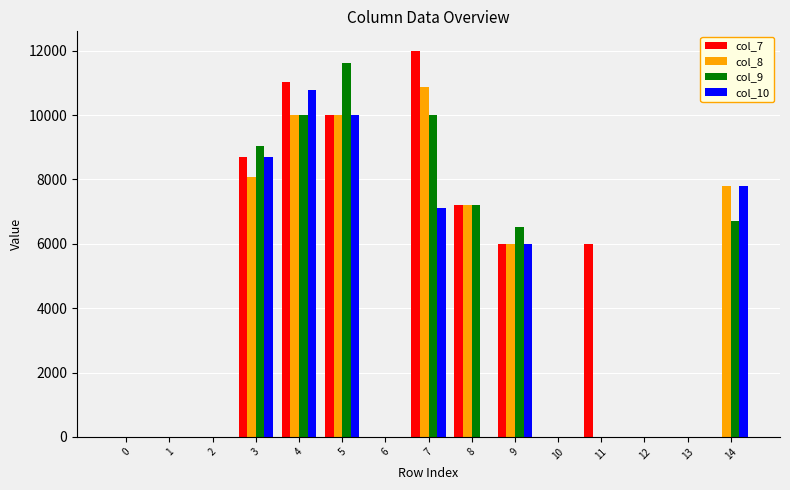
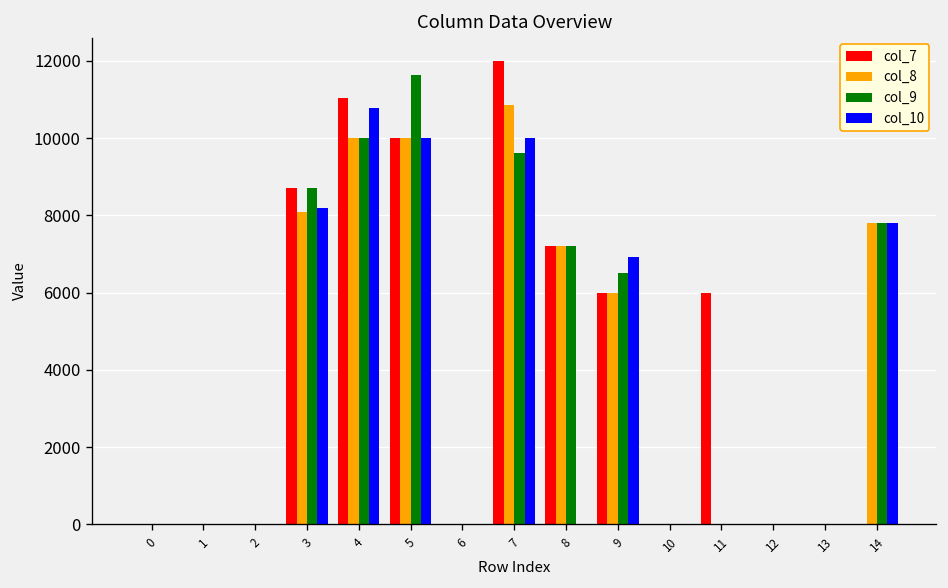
  {
    "col_7": {
      "0": 0,
      "1": 0,
      "2": 0,
      "3": 8700,
      "4": 11000,
      "5": 10000,
      "6": 0,
      "7": 12000,
      "8": 7200,
      "9": 6000,
      "10": 0,
      "11": 6000,
      "12": 0,
      "13": 0,
      "14": 0
    },
    "col_8": {
      "0": 0,
      "1": 0,
      "2": 0,
      "3": 8100,
      "4": 10000,
      "5": 10000,
      "6": 0,
      "7": 10900,
      "8": 7200,
      "9": 6000,
      "10": 0,
      "11": 0,
      "12": 0,
      "13": 0,
      "14": 7800
    },
    "col_9": {
      "0": 0,
      "1": 0,
      "2": 0,
-     "3": 9000,
+     "3": 8700,
      "4": 10000,
      "5": 11600,
      "6": 0,
-     "7": 10000,
+     "7": 9600,
      "8": 7200,
      "9": 6500,
      "10": 0,
      "11": 0,
      "12": 0,
      "13": 0,
-     "14": 6700
+     "14": 7800
    },
    "col_10": {
      "0": 0,
      "1": 0,
      "2": 0,
-     "3": 8700,
+     "3": 8200,
      "4": 10800,
      "5": 10000,
      "6": 0,
-     "7": 7100,
+     "7": 10000,
      "8": 0,
-     "9": 6000,
+     "9": 6900,
      "10": 0,
      "11": 0,
      "12": 0,
      "13": 0,
      "14": 7800
    }
  }
